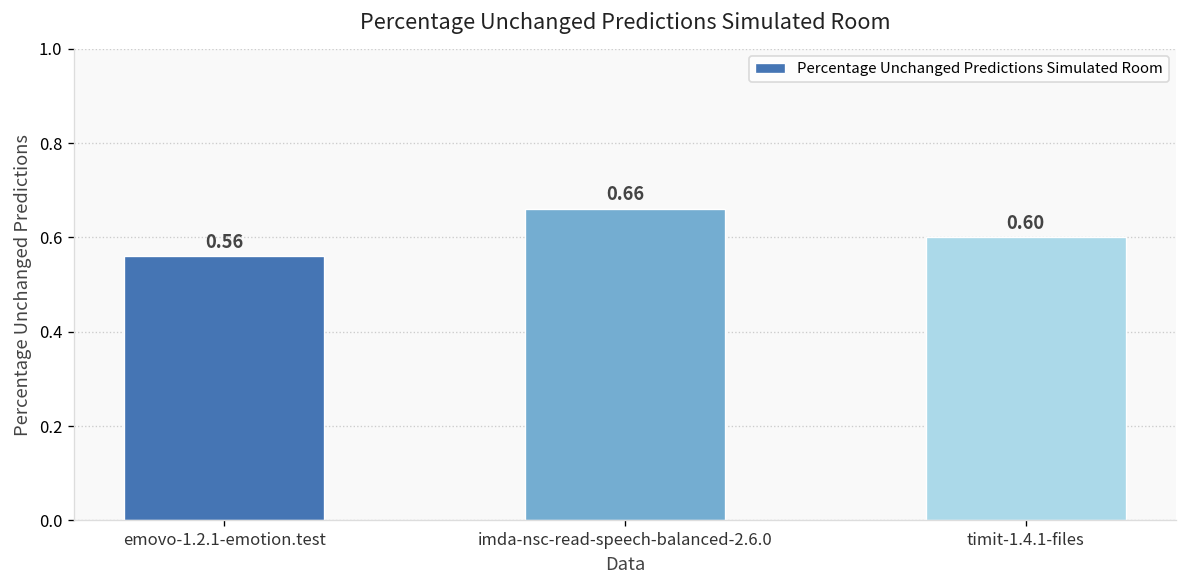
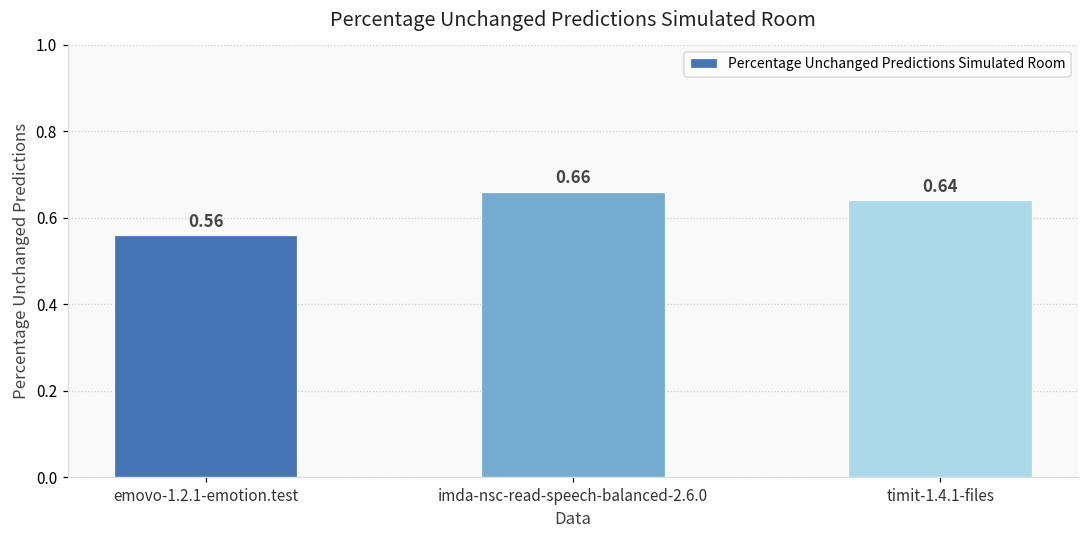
  {
    "emovo-1.2.1-emotion.test": 0.56,
    "imda-nsc-read-speech-balanced-2.6.0": 0.66,
-   "timit-1.4.1-files": 0.60
+   "timit-1.4.1-files": 0.64
  }
